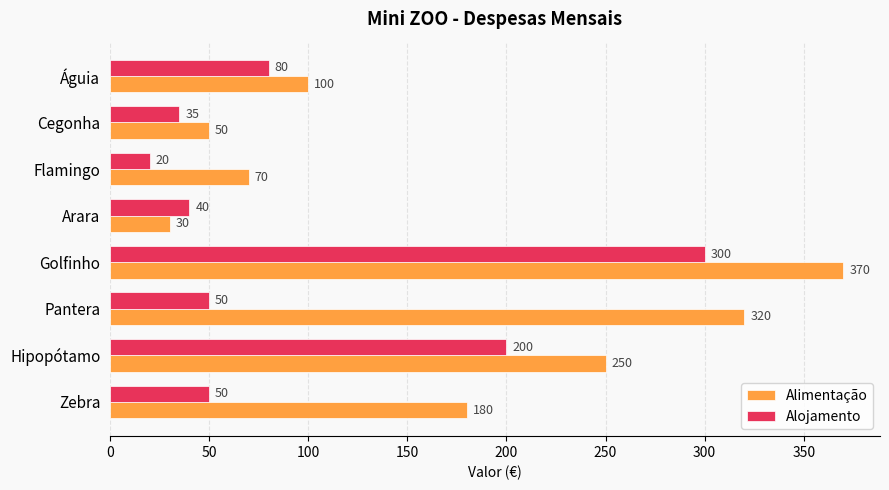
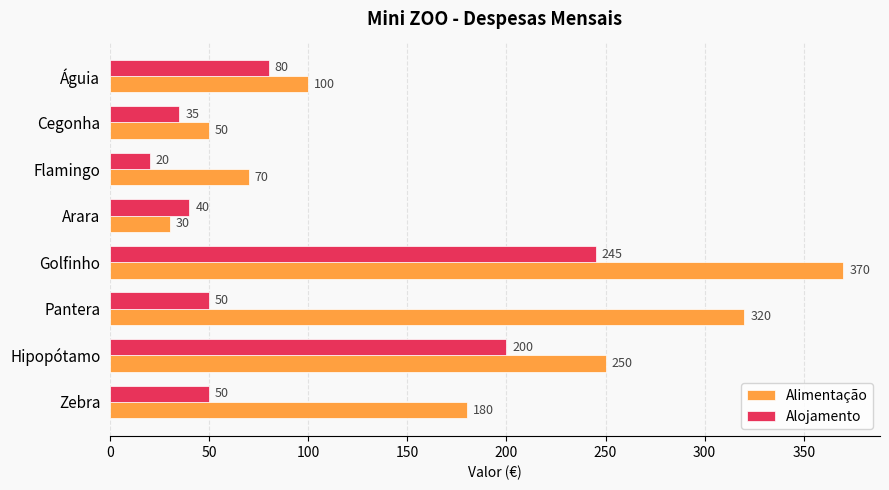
  {
    "Alimentação": {
      "Águia": 100,
      "Cegonha": 50,
      "Flamingo": 70,
      "Arara": 30,
      "Golfinho": 370,
      "Pantera": 320,
      "Hipopótamo": 250,
      "Zebra": 180
    },
    "Alojamento": {
      "Águia": 80,
      "Cegonha": 35,
      "Flamingo": 20,
      "Arara": 40,
-     "Golfinho": 300,
+     "Golfinho": 245,
      "Pantera": 50,
      "Hipopótamo": 200,
      "Zebra": 50
    }
  }
